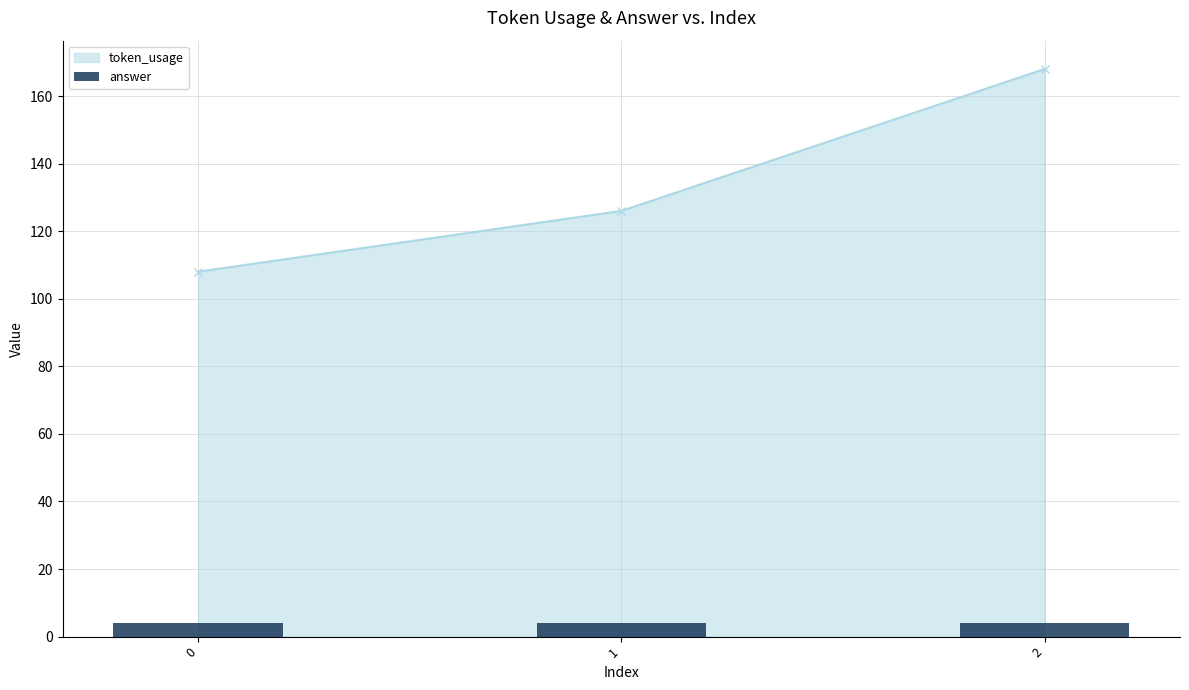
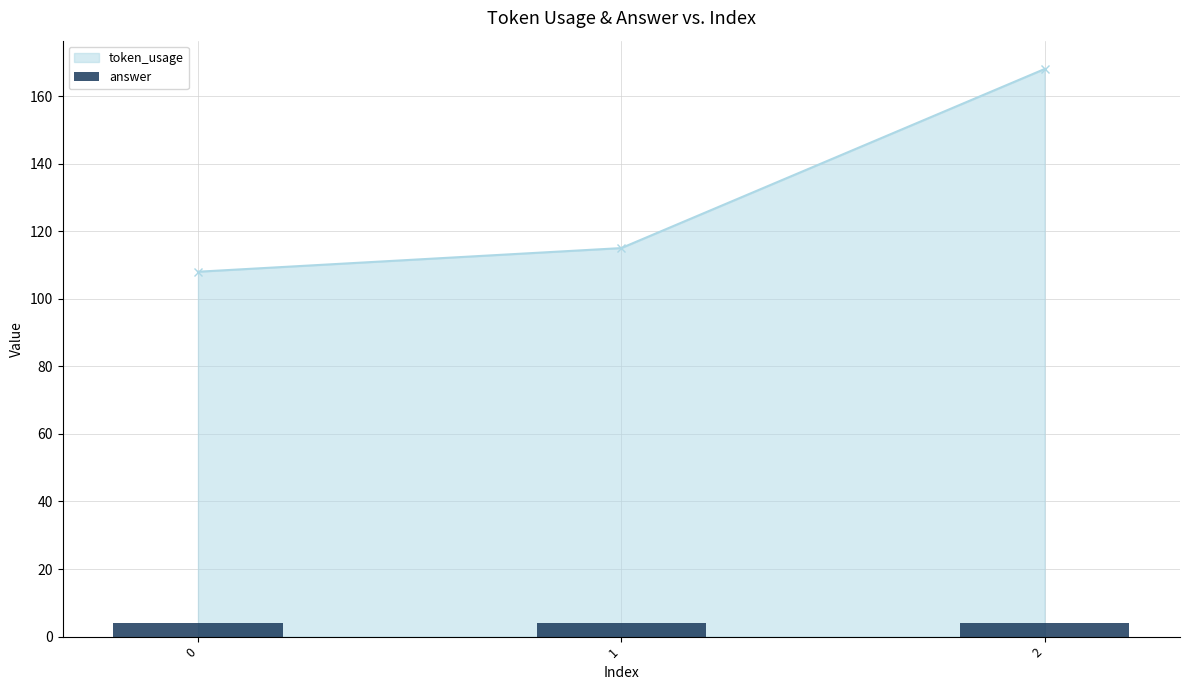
  {
    "token_usage": {
      "0": 108,
-     "1": 126,
+     "1": 115,
      "2": 168
    },
    "answer": {
      "0": 4,
      "1": 4,
      "2": 4
    }
  }
